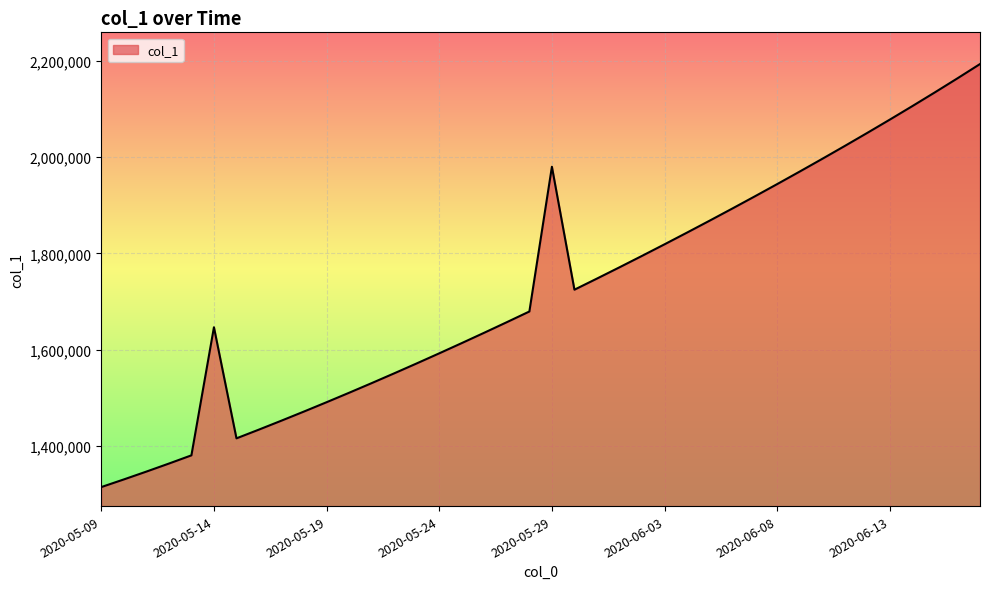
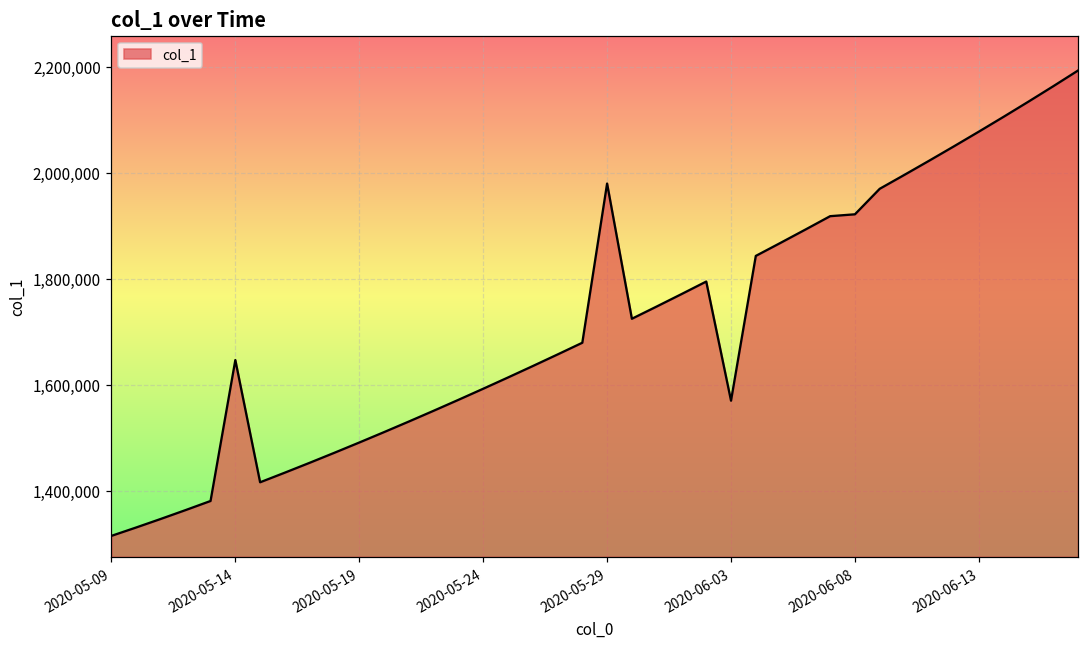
  {
    "2020-05-09": "1,320,000",
    "2020-05-14": "1,650,000",
    "2020-05-19": "1,490,000",
    "2020-05-24": "1,590,000",
    "2020-05-29": "1,980,000",
-   "2020-06-03": "1,820,000",
-   "2020-06-08": "1,940,000",
+   "2020-06-03": "1,570,000",
+   "2020-06-08": "1,920,000",
    "2020-06-13": "2,080,000"
  }
